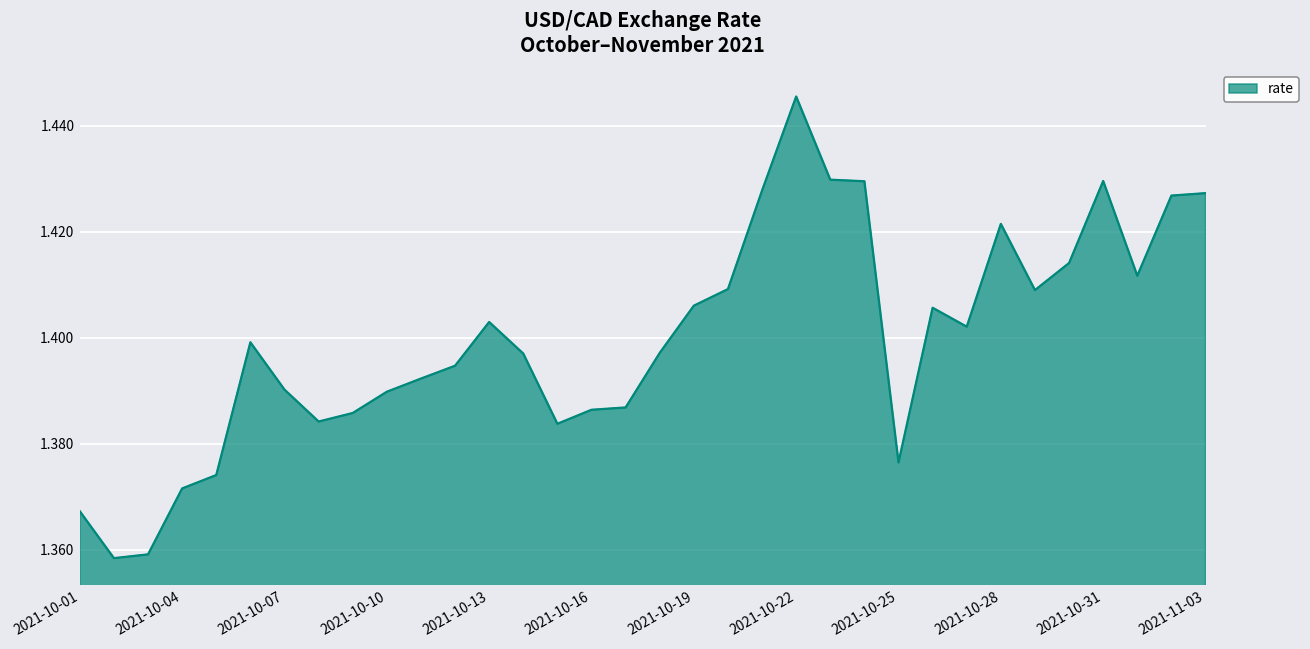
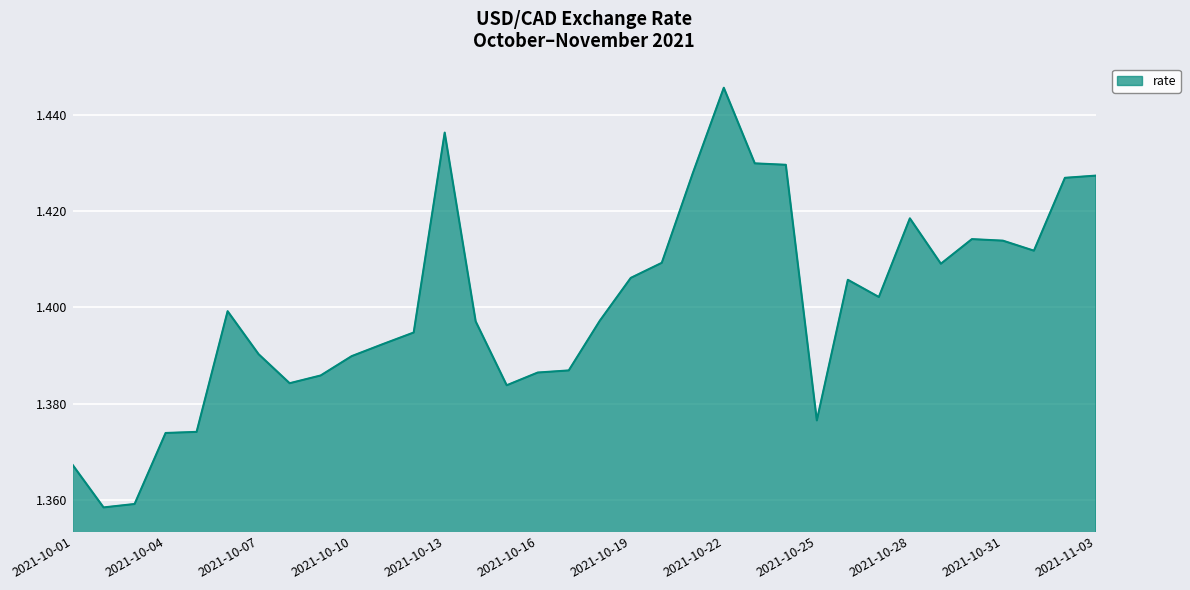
  {
    "2021-10-01": 1.367,
-   "2021-10-04": 1.372,
+   "2021-10-04": 1.374,
    "2021-10-07": 1.390,
    "2021-10-10": 1.390,
-   "2021-10-13": 1.403,
+   "2021-10-13": 1.436,
    "2021-10-16": 1.386,
    "2021-10-19": 1.406,
    "2021-10-22": 1.446,
    "2021-10-25": 1.376,
-   "2021-10-28": 1.422,
-   "2021-10-31": 1.430,
+   "2021-10-28": 1.418,
+   "2021-10-31": 1.414,
    "2021-11-03": 1.427
  }
